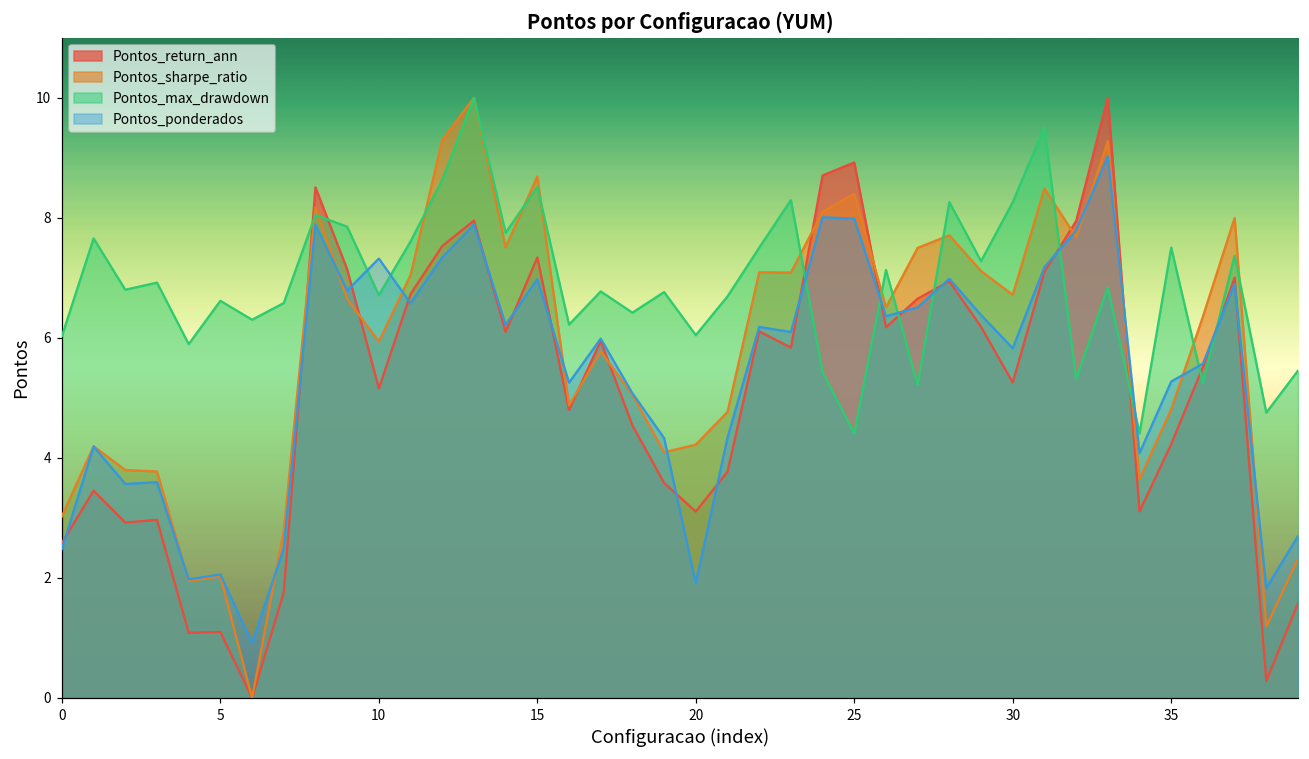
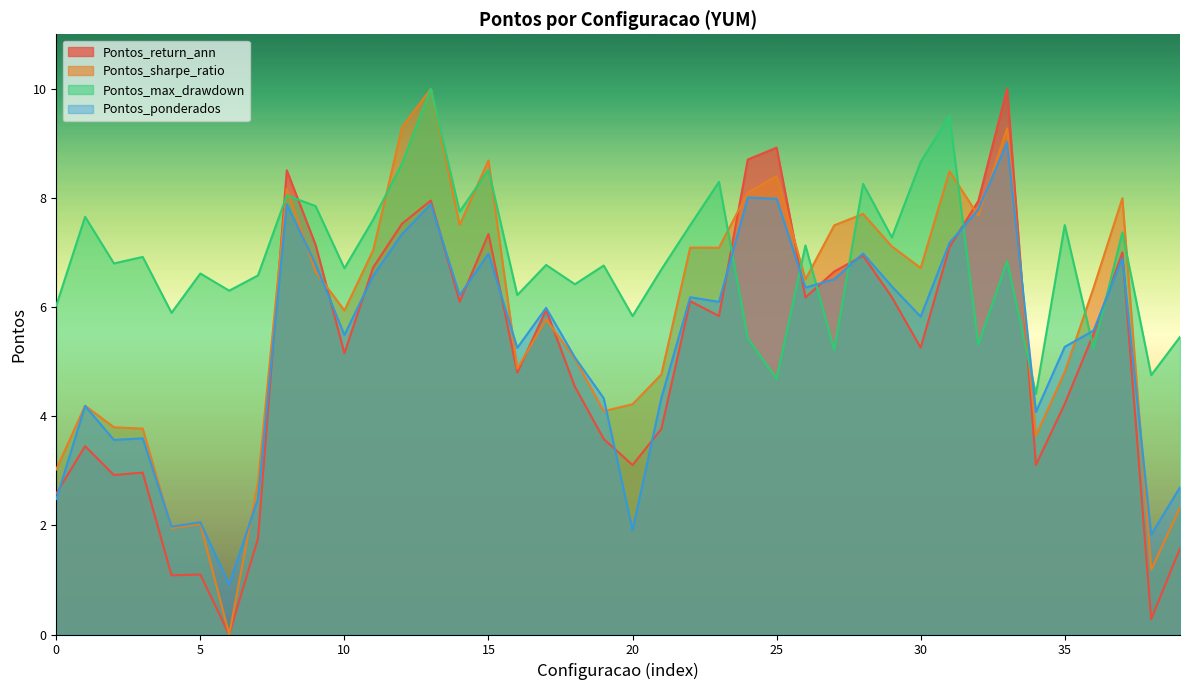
  {
    "Pontos_max_drawdown": {
      "0": 6.0,
      "5": 6.6,
      "10": 6.7,
      "15": 8.5,
-     "20": 6.0,
-     "25": 4.4,
-     "30": 8.3,
+     "20": 5.8,
+     "25": 4.7,
+     "30": 8.7,
      "35": 7.5
    },
    "Pontos_ponderados": {
      "0": 2.5,
-     "10": 7.3,
+     "10": 5.5,
      "15": 7.0,
      "20": 1.9,
      "25": 8.0,
      "30": 5.8,
      "35": 5.3
    }
  }
